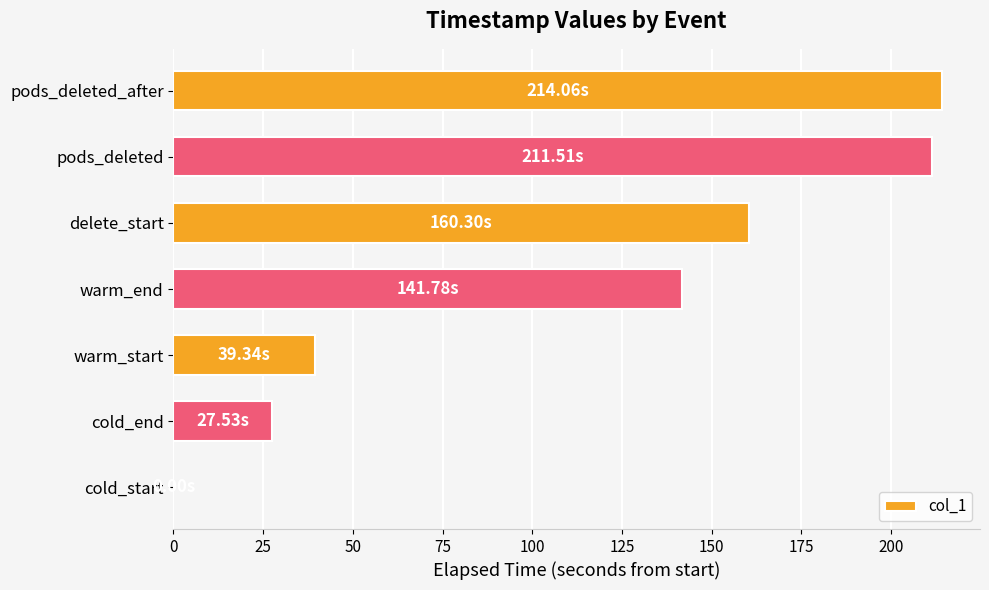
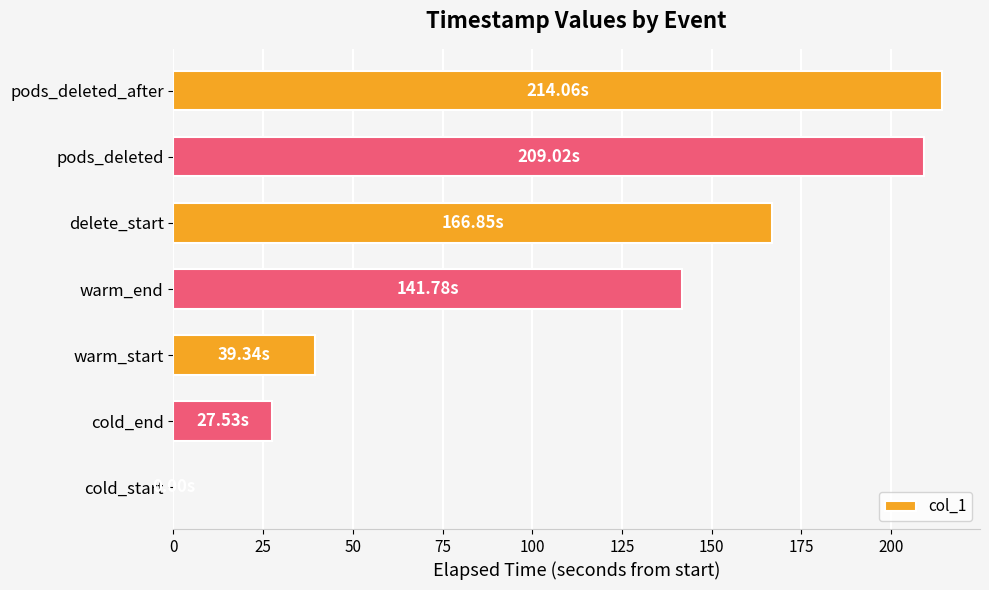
  {
    "pods_deleted_after": "214.06s",
-   "pods_deleted": "211.51s",
-   "delete_start": "160.30s",
+   "pods_deleted": "209.02s",
+   "delete_start": "166.85s",
    "warm_end": "141.78s",
    "warm_start": "39.34s",
    "cold_end": "27.53s"
  }
